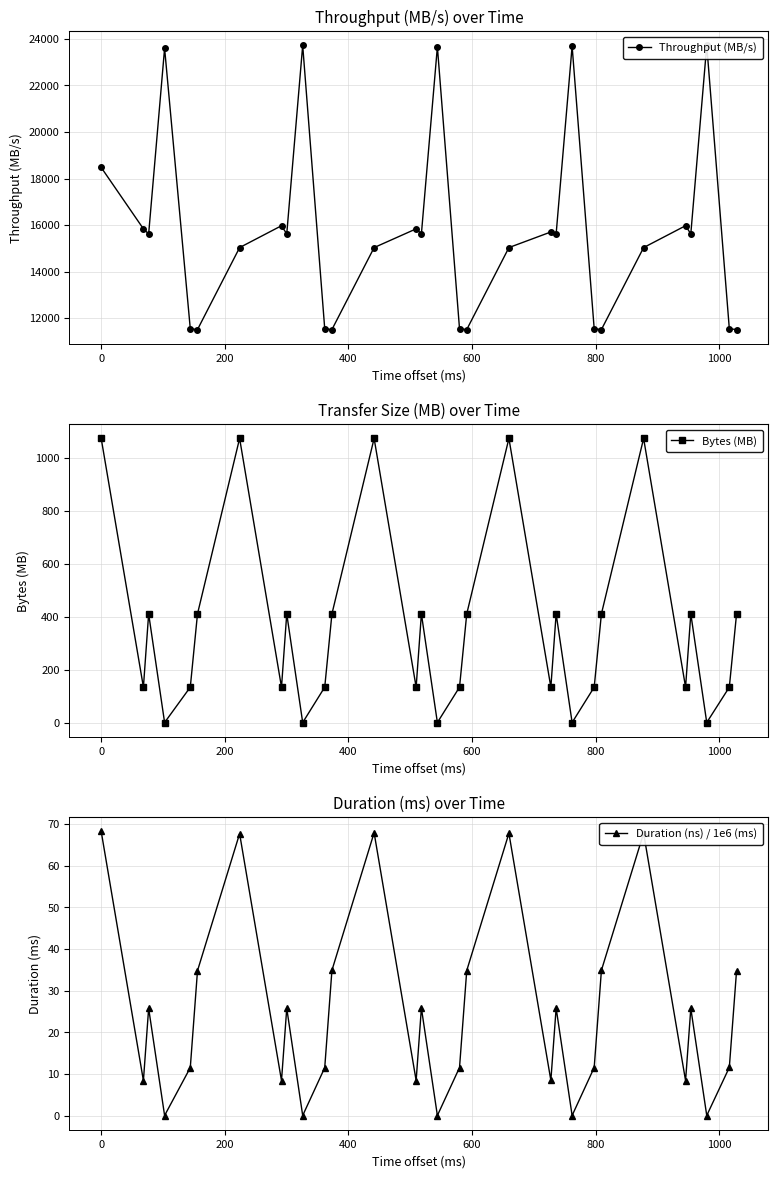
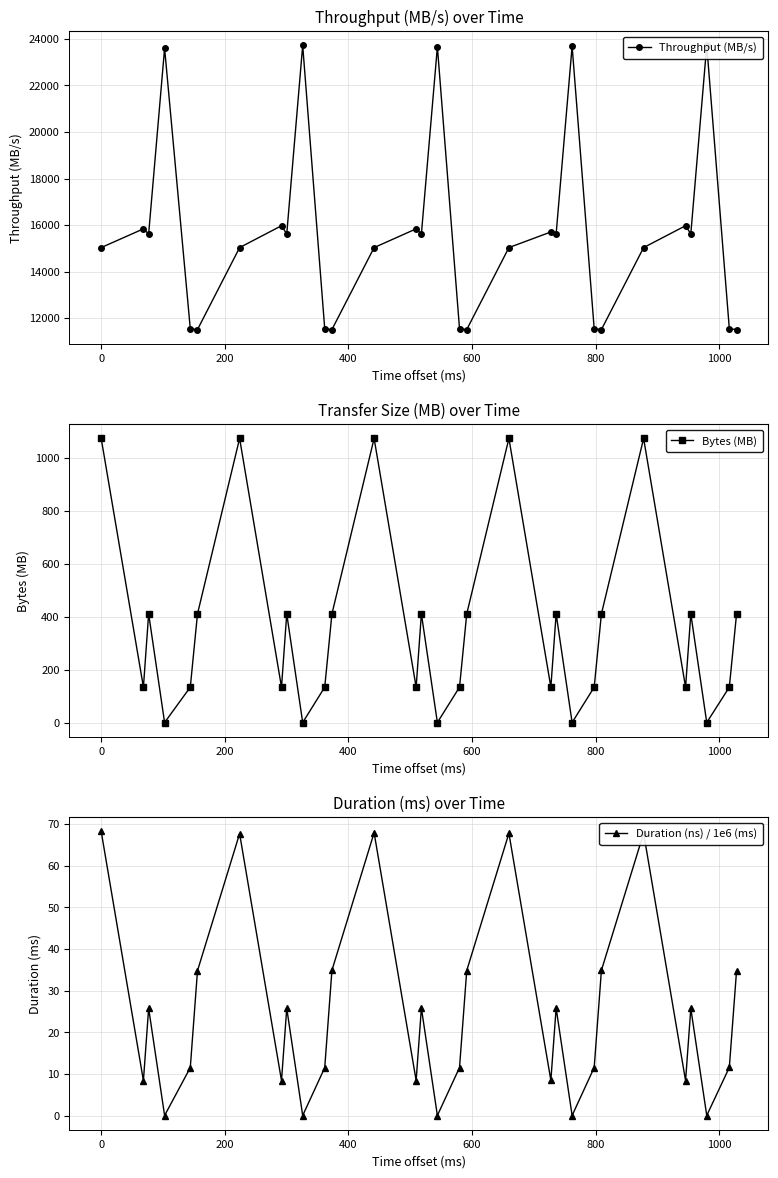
  {
    "Throughput (MB/s) over Time": {
-     "0": 18500
+     "0": 15000
    },
    "Transfer Size (MB) over Time": {
      "0": 1070
    },
    "Duration (ms) over Time": {
      "0": 68
    }
  }
